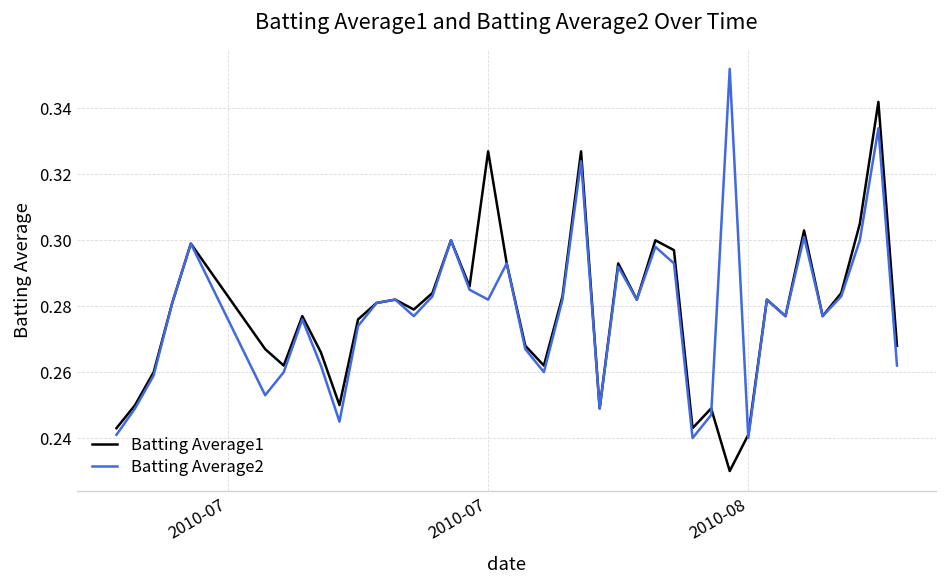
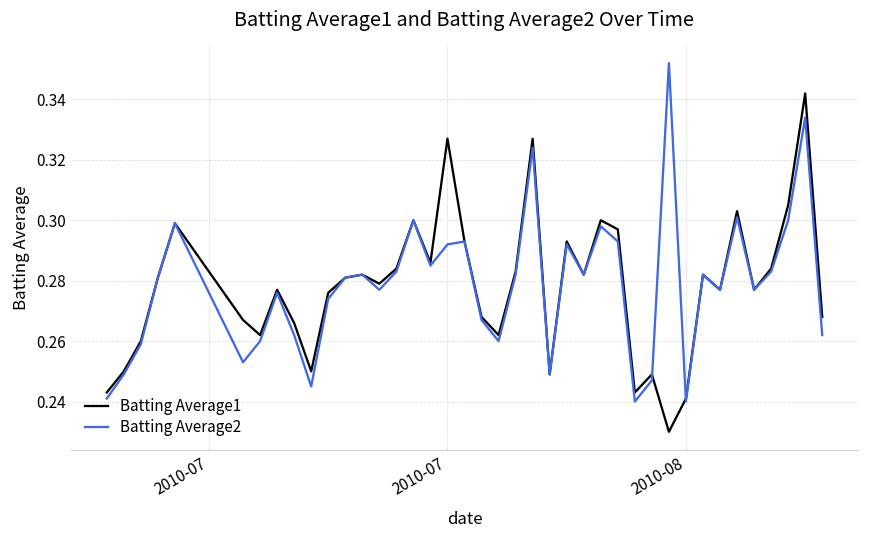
  {
    "Batting Average1": {
      "2010-07": 0.327,
      "2010-08": 0.241
    },
    "Batting Average2": {
-     "2010-07": 0.282,
+     "2010-07": 0.292,
      "2010-08": 0.240
    }
  }
